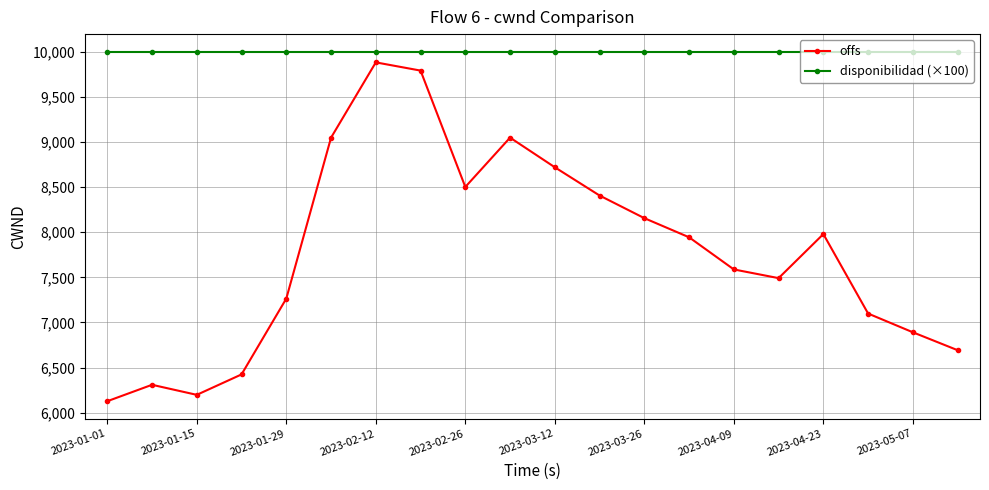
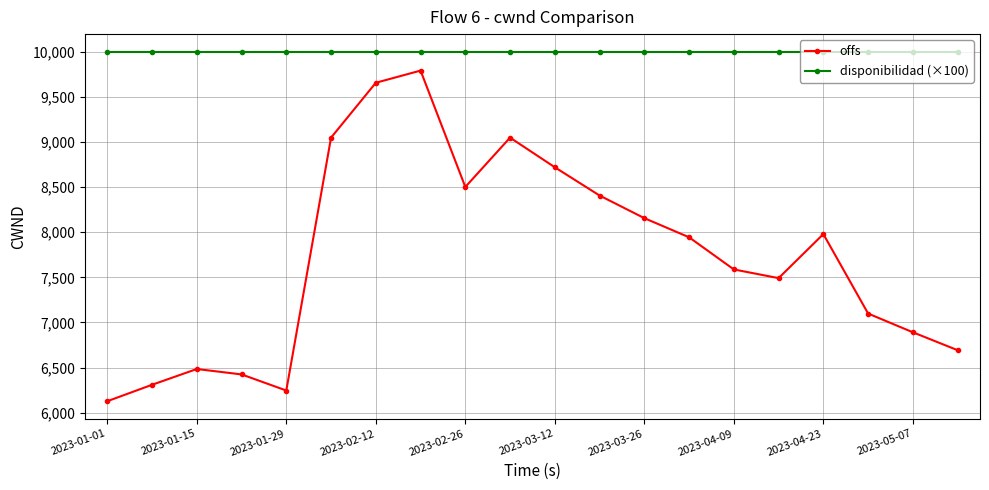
  {
    "offs": {
      "2023-01-01": "6,100",
-     "2023-01-15": "6,200",
-     "2023-01-29": "7,300",
-     "2023-02-12": "9,900",
+     "2023-01-15": "6,500",
+     "2023-01-29": "6,200",
+     "2023-02-12": "9,700",
      "2023-02-26": "8,500",
      "2023-03-12": "8,700",
      "2023-03-26": "8,200",
      "2023-04-09": "7,600",
      "2023-04-23": "8,000",
      "2023-05-07": "6,900"
    },
    "disponibilidad (×100)": {
      "2023-01-01": "10,000",
      "2023-01-15": "10,000",
      "2023-01-29": "10,000",
      "2023-02-12": "10,000",
      "2023-02-26": "10,000",
      "2023-03-12": "10,000",
      "2023-03-26": "10,000",
      "2023-04-09": "10,000"
    }
  }
